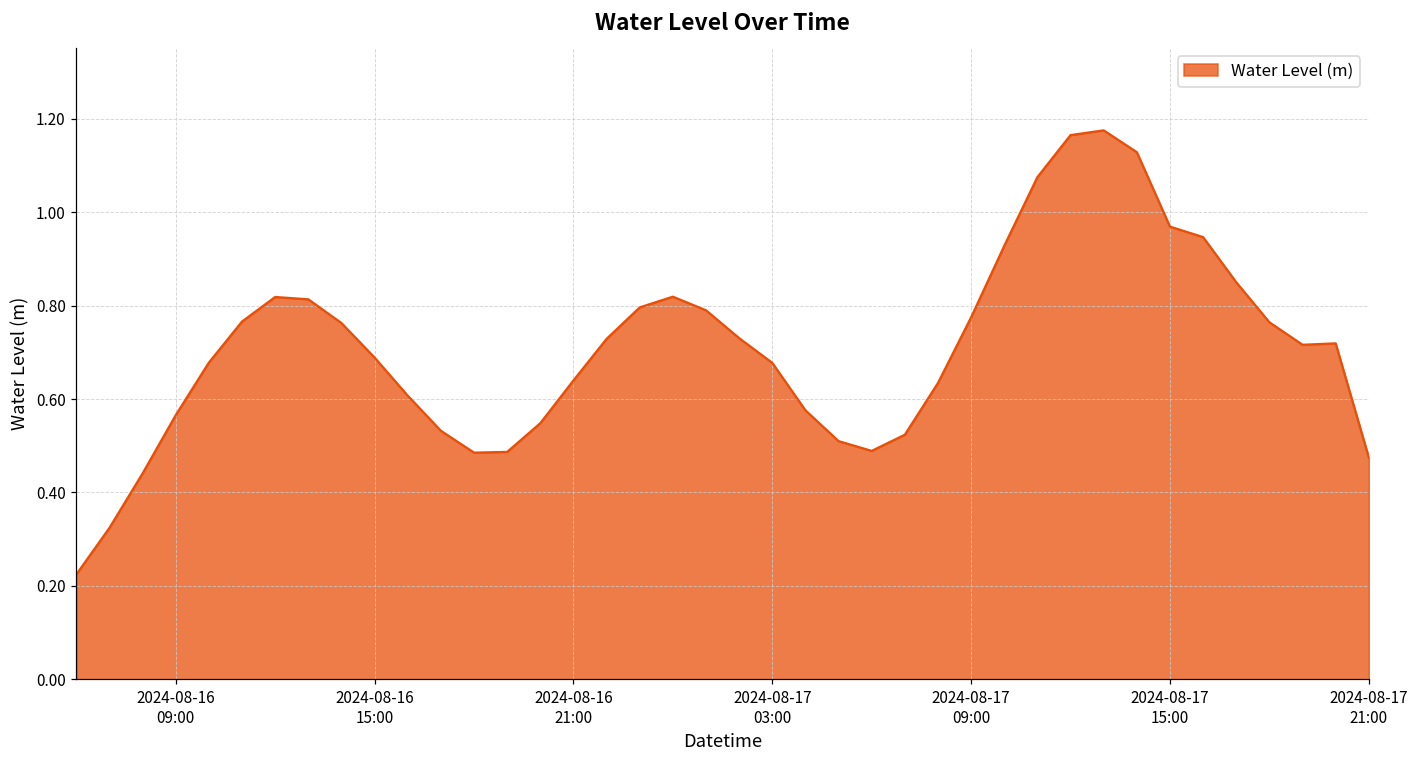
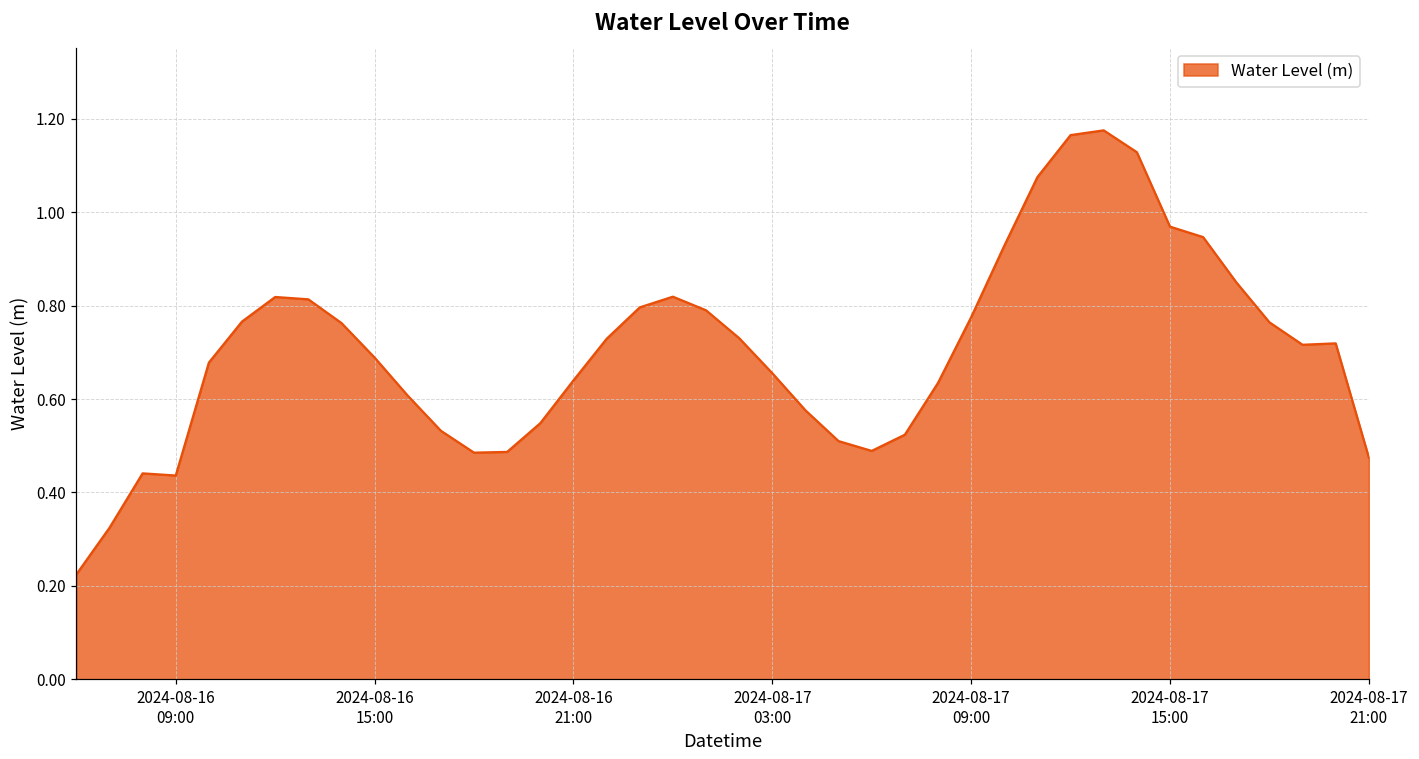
  {
-   "2024-08-16 09:00": 0.57,
+   "2024-08-16 09:00": 0.44,
    "2024-08-16 15:00": 0.69,
    "2024-08-16 21:00": 0.64,
-   "2024-08-17 03:00": 0.68,
+   "2024-08-17 03:00": 0.66,
    "2024-08-17 09:00": 0.77,
    "2024-08-17 15:00": 0.97,
    "2024-08-17 21:00": 0.47
  }
